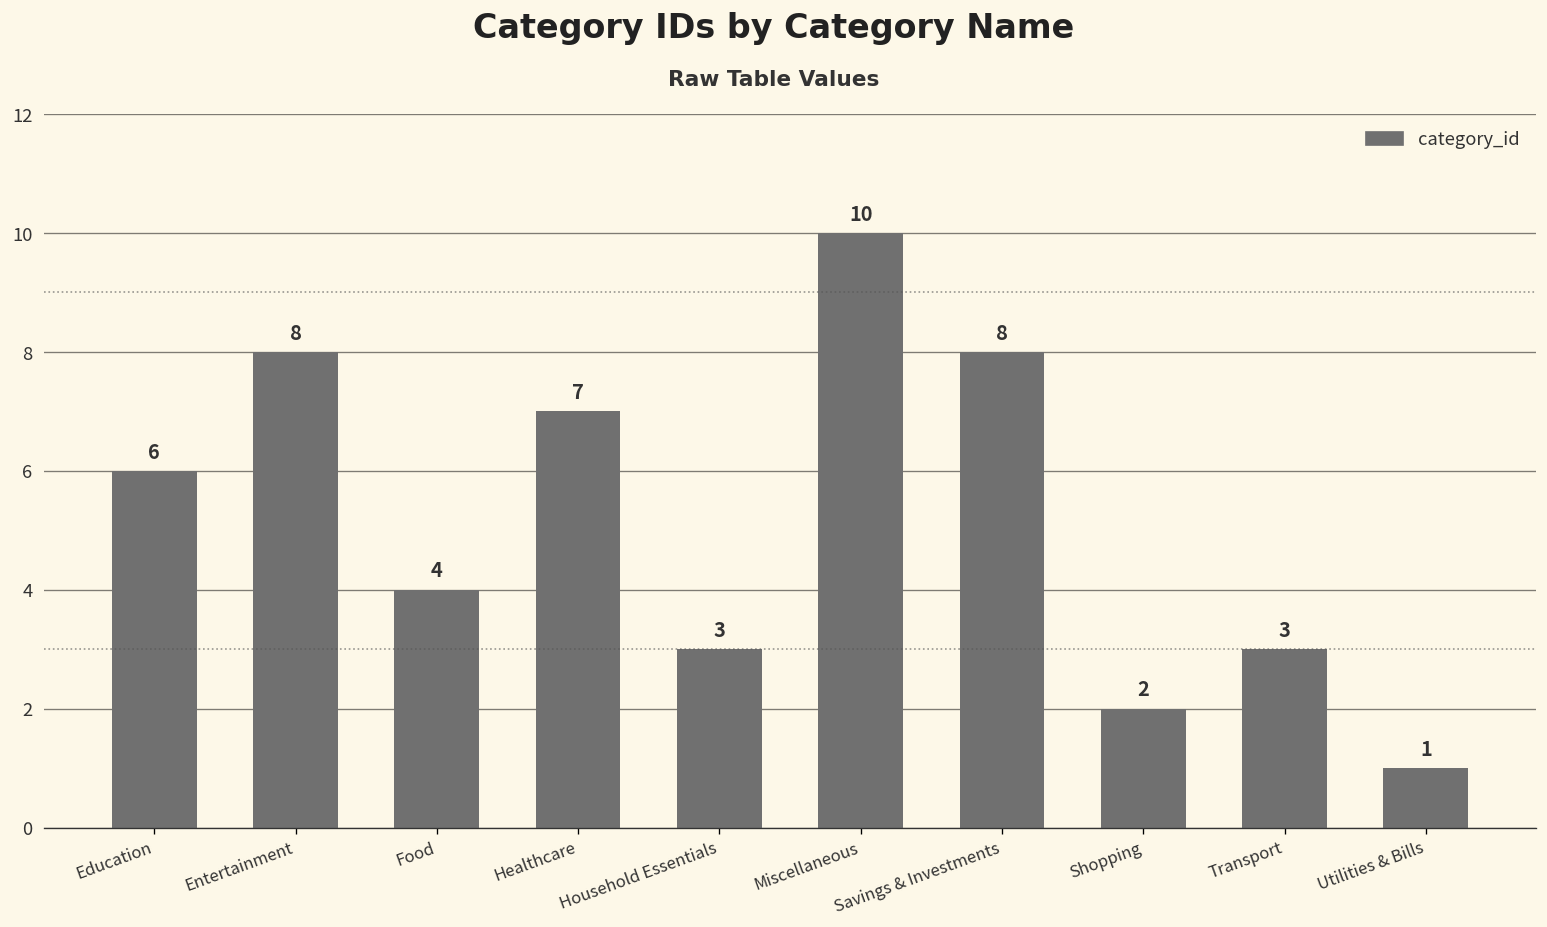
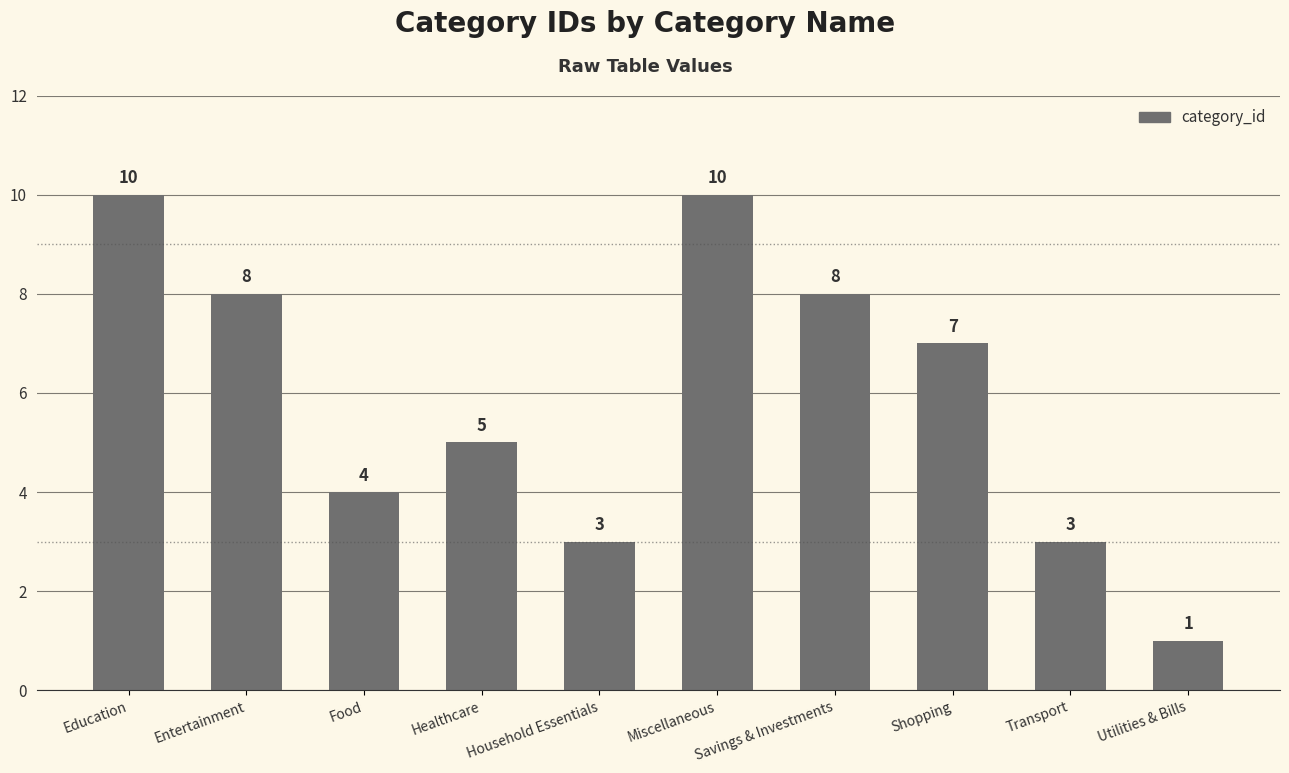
  {
-   "Education": 6,
+   "Education": 10,
    "Entertainment": 8,
    "Food": 4,
-   "Healthcare": 7,
+   "Healthcare": 5,
    "Household Essentials": 3,
    "Miscellaneous": 10,
    "Savings & Investments": 8,
-   "Shopping": 2,
+   "Shopping": 7,
    "Transport": 3,
    "Utilities & Bills": 1
  }
